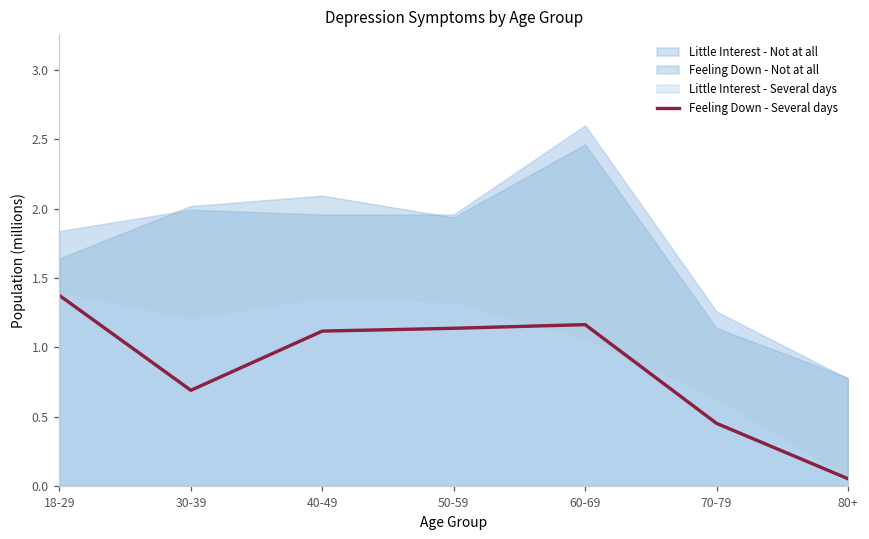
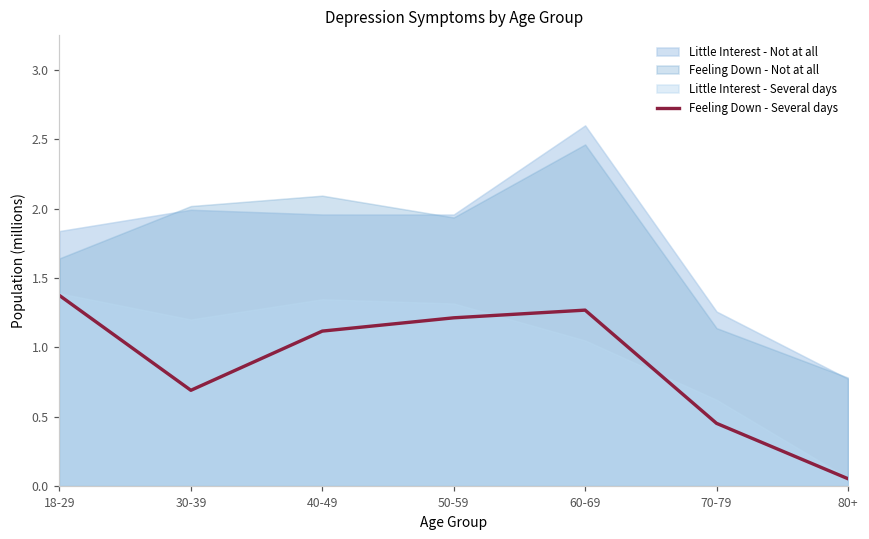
  {
    "Feeling Down - Several days": {
      "30-39": 0.69,
      "40-49": 1.12,
-     "50-59": 1.14,
-     "60-69": 1.16,
+     "50-59": 1.21,
+     "60-69": 1.27,
      "70-79": 0.45
    }
  }
